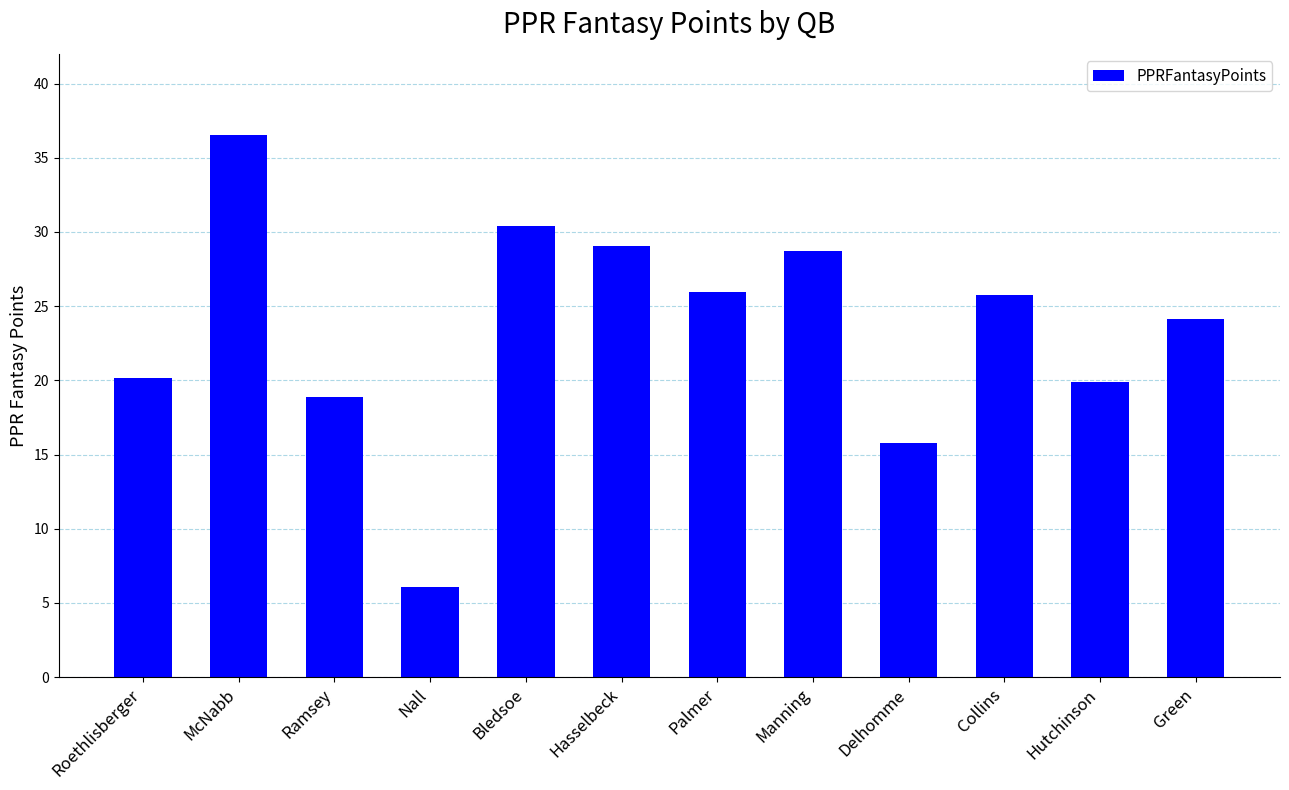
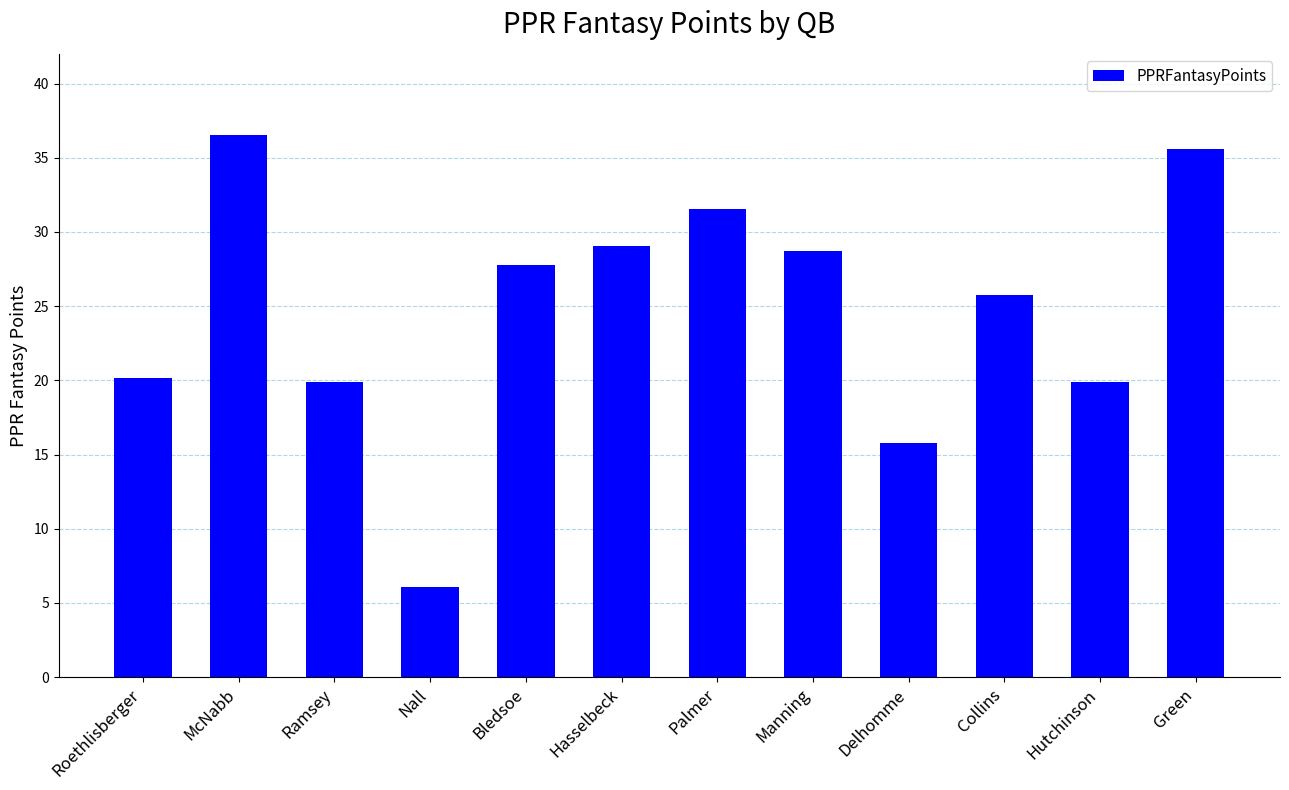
  {
    "Roethlisberger": 20.2,
    "McNabb": 36.6,
-   "Ramsey": 18.9,
+   "Ramsey": 19.9,
    "Nall": 6.1,
-   "Bledsoe": 30.4,
+   "Bledsoe": 27.8,
    "Hasselbeck": 29.1,
-   "Palmer": 26.0,
+   "Palmer": 31.6,
    "Manning": 28.7,
    "Delhomme": 15.8,
    "Collins": 25.7,
    "Hutchinson": 19.9,
-   "Green": 24.1
+   "Green": 35.6
  }
